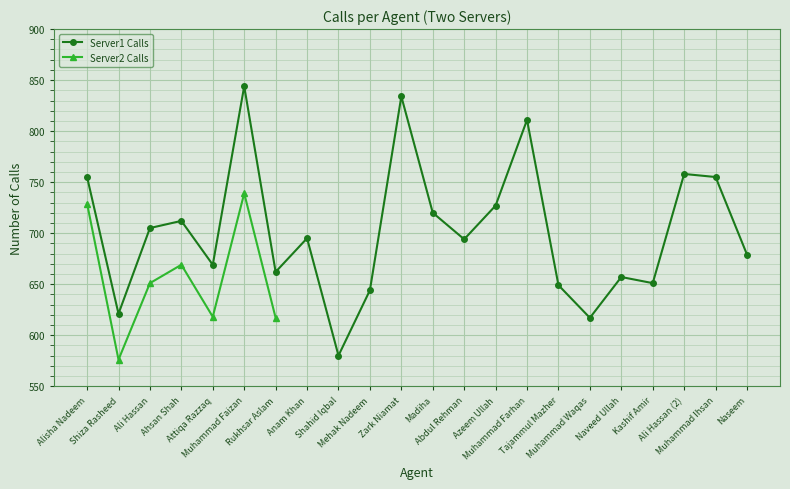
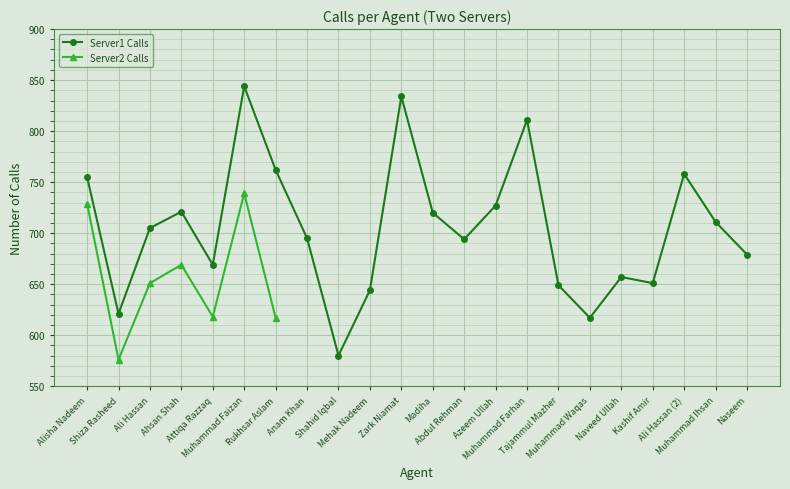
  {
    "Server1 Calls": {
      "Alisha Nadeem": 755,
      "Shiza Rasheed": 621,
      "Ali Hassan": 705,
-     "Ahsan Shah": 712,
+     "Ahsan Shah": 721,
      "Attiqa Razzaq": 669,
      "Muhammad Faizan": 844,
-     "Rukhsar Aslam": 662,
+     "Rukhsar Aslam": 762,
      "Anam Khan": 695,
      "Shahid Iqbal": 580,
      "Mehak Nadeem": 644,
      "Zark Niamat": 834,
      "Madiha": 720,
      "Abdul Rehman": 694,
      "Azeem Ullah": 727,
      "Muhammad Farhan": 811,
      "Tajammul Mazher": 649,
      "Muhammad Waqas": 617,
      "Naveed Ullah": 657,
      "Kashif Amir": 651,
      "Ali Hassan (2)": 758,
-     "Muhammad Ihsan": 755,
+     "Muhammad Ihsan": 711,
      "Naseem": 679
    },
    "Server2 Calls": {
      "Alisha Nadeem": 729,
      "Shiza Rasheed": 576,
      "Ali Hassan": 651,
      "Ahsan Shah": 669,
      "Attiqa Razzaq": 618,
      "Muhammad Faizan": 739,
      "Rukhsar Aslam": 617
    }
  }
